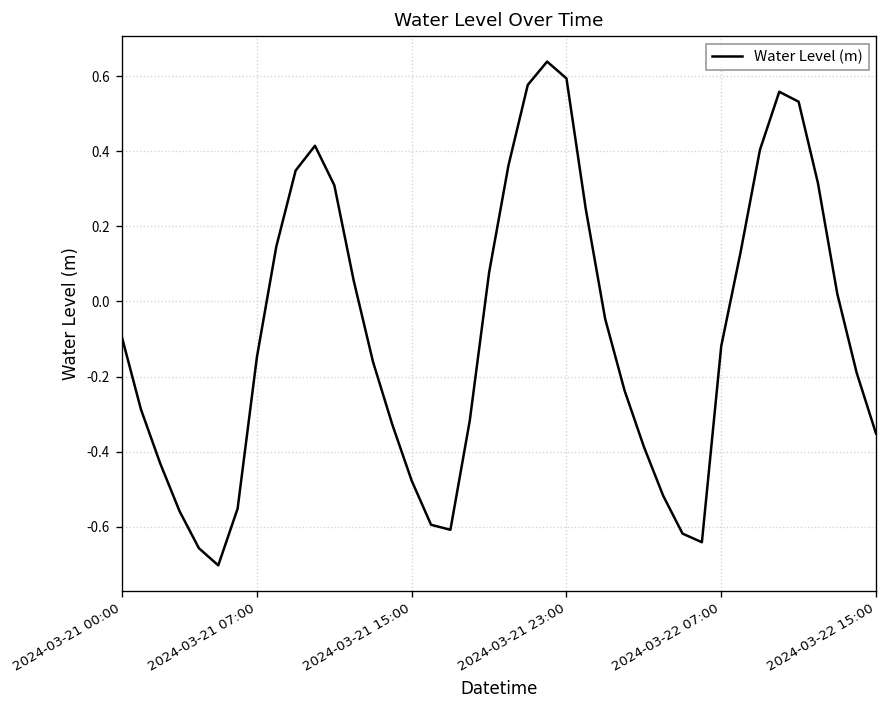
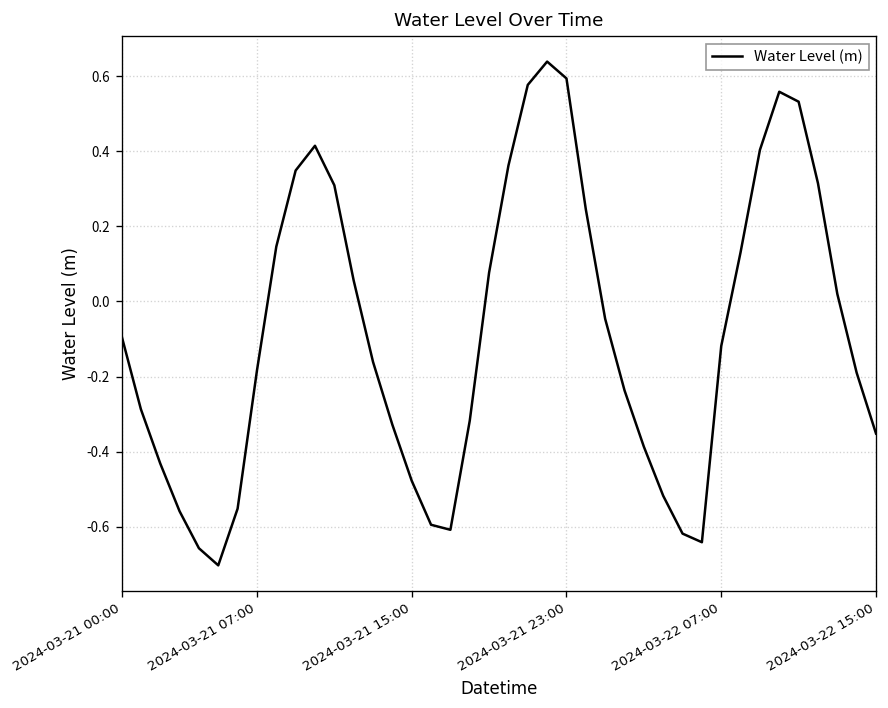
  {
    "2024-03-21 00:00": -0.09,
-   "2024-03-21 07:00": -0.15,
+   "2024-03-21 07:00": -0.18,
    "2024-03-21 15:00": -0.48,
    "2024-03-21 23:00": 0.59,
    "2024-03-22 07:00": -0.12,
    "2024-03-22 15:00": -0.35
  }
